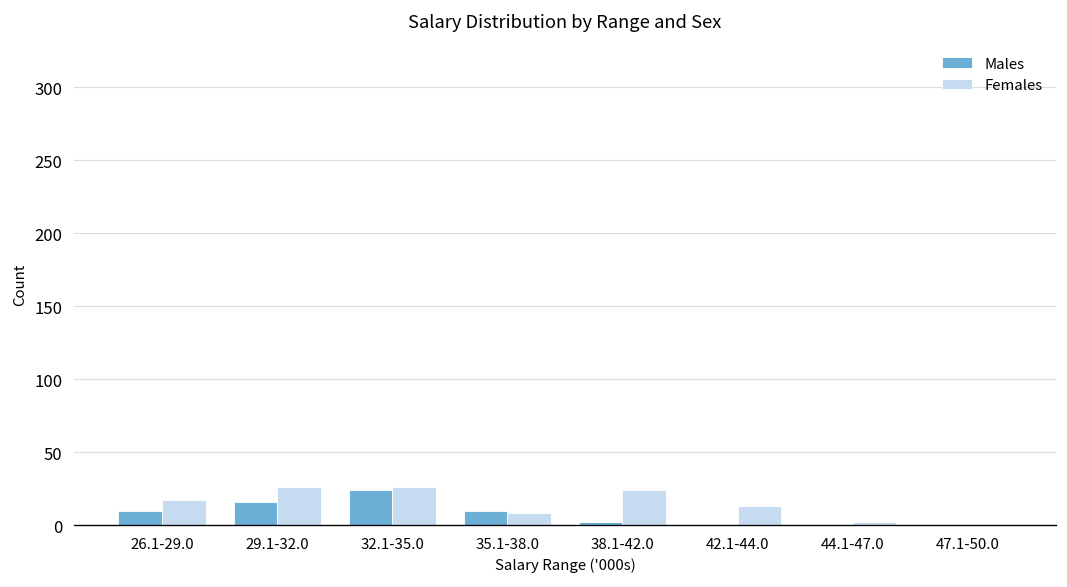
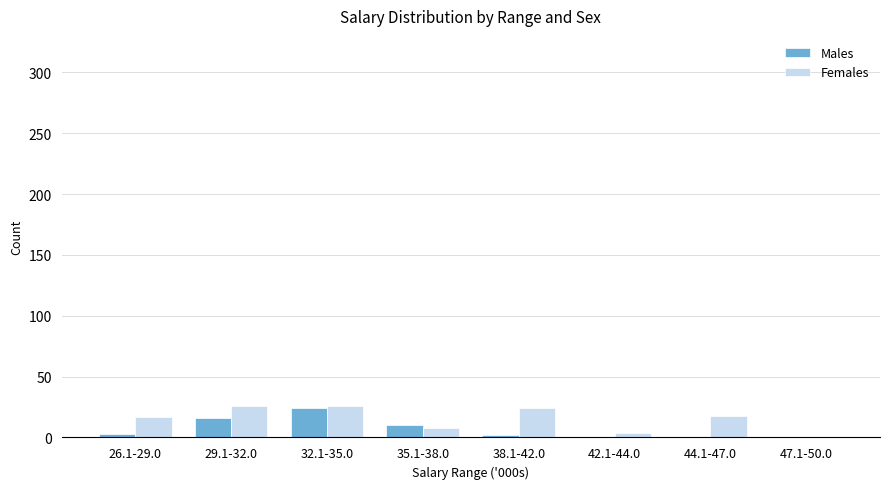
  {
    "Males": {
-     "26.1-29.0": 10,
+     "26.1-29.0": 3,
      "29.1-32.0": 16,
      "32.1-35.0": 24,
      "35.1-38.0": 10,
      "42.1-44.0": 0,
      "44.1-47.0": 0,
      "47.1-50.0": 0
    },
    "Females": {
      "26.1-29.0": 17,
      "29.1-32.0": 26,
      "32.1-35.0": 26,
      "35.1-38.0": 8,
      "38.1-42.0": 24,
-     "42.1-44.0": 13,
-     "44.1-47.0": 2,
+     "42.1-44.0": 4,
+     "44.1-47.0": 18,
      "47.1-50.0": 0
    }
  }
